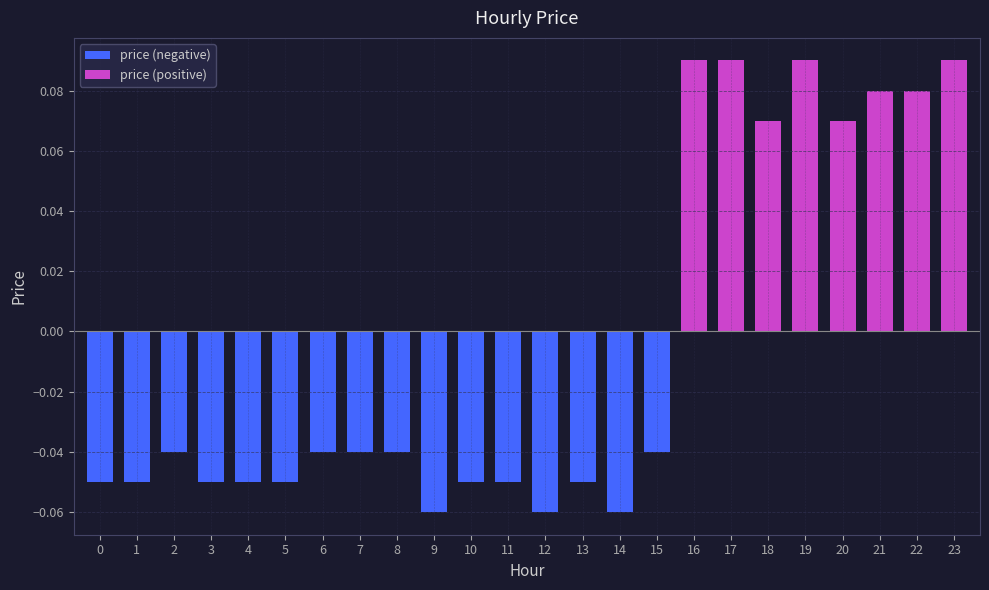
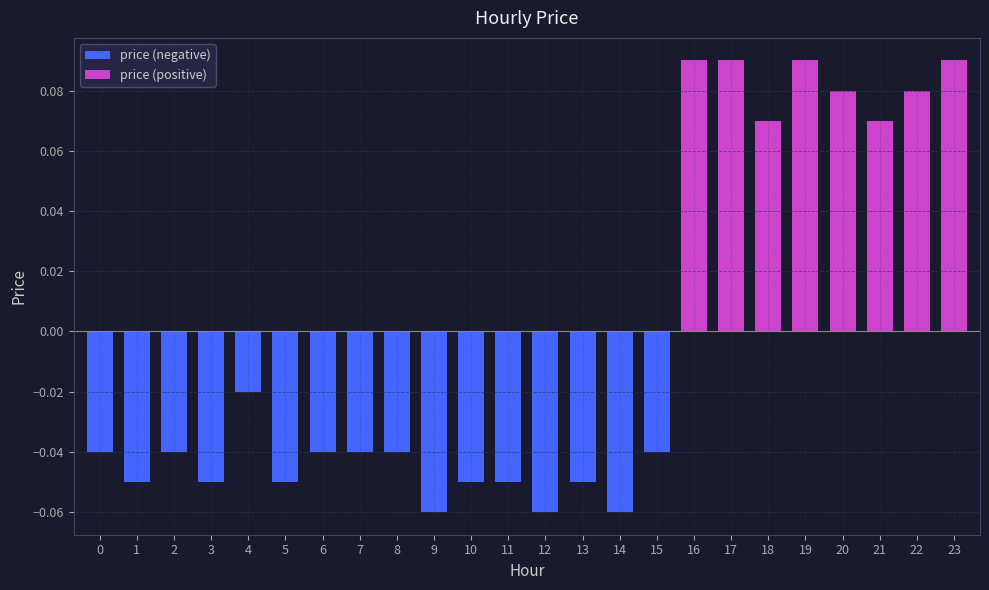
  {
    "price (negative)": {
-     "0": -0.05,
+     "0": -0.04,
      "1": -0.05,
      "2": -0.04,
      "3": -0.05,
-     "4": -0.05,
+     "4": -0.02,
      "5": -0.05,
      "6": -0.04,
      "7": -0.04,
      "8": -0.04,
      "9": -0.06,
      "10": -0.05,
      "11": -0.05,
      "12": -0.06,
      "13": -0.05,
      "14": -0.06,
      "15": -0.04
    },
    "price (positive)": {
      "16": 0.09,
      "17": 0.09,
      "18": 0.07,
      "19": 0.09,
-     "20": 0.07,
-     "21": 0.08,
+     "20": 0.08,
+     "21": 0.07,
      "22": 0.08,
      "23": 0.09
    }
  }
